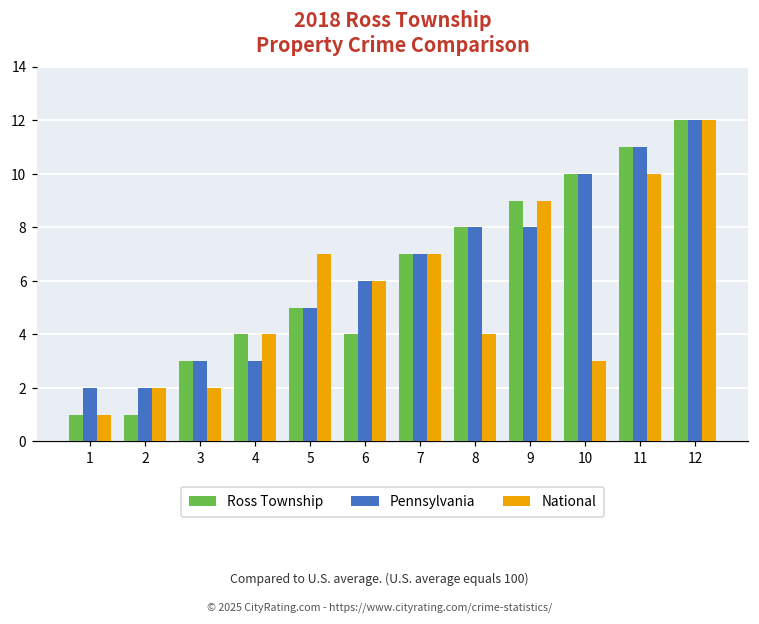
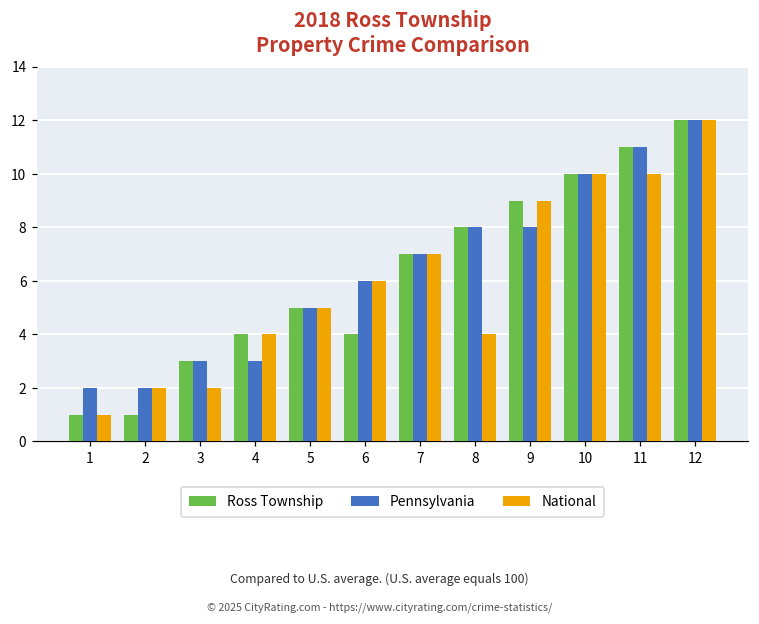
  {
    "Ross Township": {
      "1": 1,
      "2": 1,
      "3": 3,
      "4": 4,
      "5": 5,
      "6": 4,
      "7": 7,
      "8": 8,
      "9": 9,
      "10": 10,
      "11": 11,
      "12": 12
    },
    "Pennsylvania": {
      "1": 2,
      "2": 2,
      "3": 3,
      "4": 3,
      "5": 5,
      "6": 6,
      "7": 7,
      "8": 8,
      "9": 8,
      "10": 10,
      "11": 11,
      "12": 12
    },
    "National": {
      "1": 1,
      "2": 2,
      "3": 2,
      "4": 4,
-     "5": 7,
+     "5": 5,
      "6": 6,
      "7": 7,
      "8": 4,
      "9": 9,
-     "10": 3,
+     "10": 10,
      "11": 10,
      "12": 12
    }
  }
